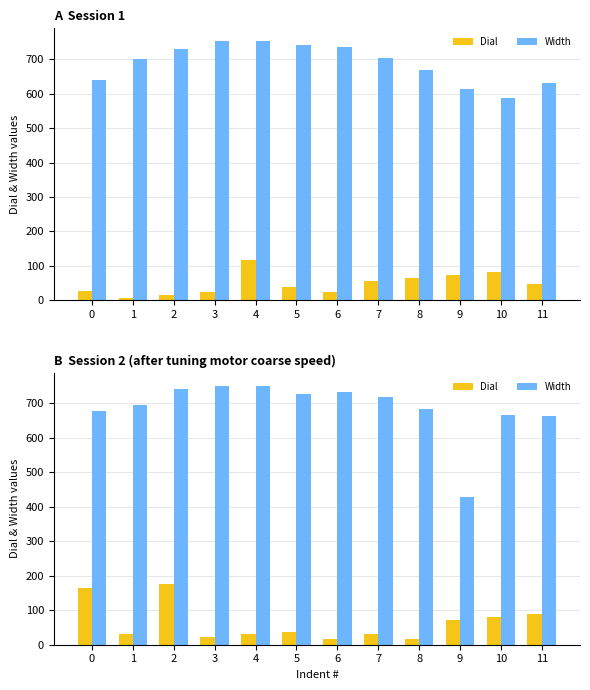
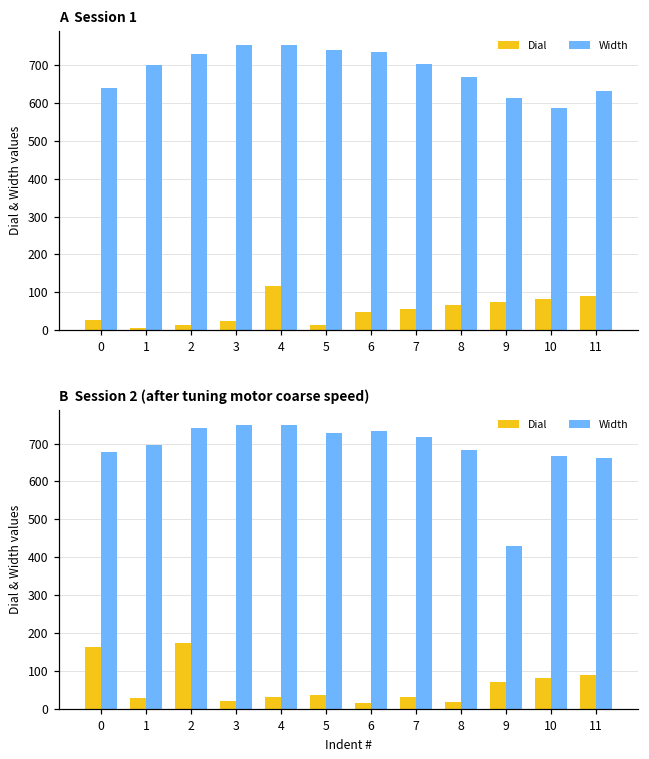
  {
    "A Session 1": {
      "Dial": {
        "0": 30,
        "2": 10,
        "3": 20,
        "4": 120,
-       "5": 40,
-       "6": 20,
+       "5": 10,
+       "6": 50,
        "7": 60,
        "8": 70,
        "9": 70,
        "10": 80,
-       "11": 50
+       "11": 90
      },
      "Width": {
        "0": 640,
        "1": 700,
        "2": 730,
        "3": 750,
        "4": 750,
        "5": 740,
        "6": 740,
        "7": 700,
        "8": 670,
        "9": 610,
        "10": 590,
        "11": 630
      }
    },
    "B Session 2 (after tuning motor coarse speed)": {
      "Dial": {
        "0": 170,
        "1": 30,
        "2": 180,
        "3": 20,
        "4": 30,
        "5": 40,
        "6": 20,
        "7": 30,
        "8": 20,
        "9": 70,
        "10": 80,
        "11": 90
      },
      "Width": {
        "0": 680,
        "1": 700,
        "2": 740,
        "3": 750,
        "4": 750,
        "5": 730,
        "6": 730,
        "7": 720,
        "8": 680,
        "9": 430,
        "10": 670,
        "11": 660
      }
    }
  }
